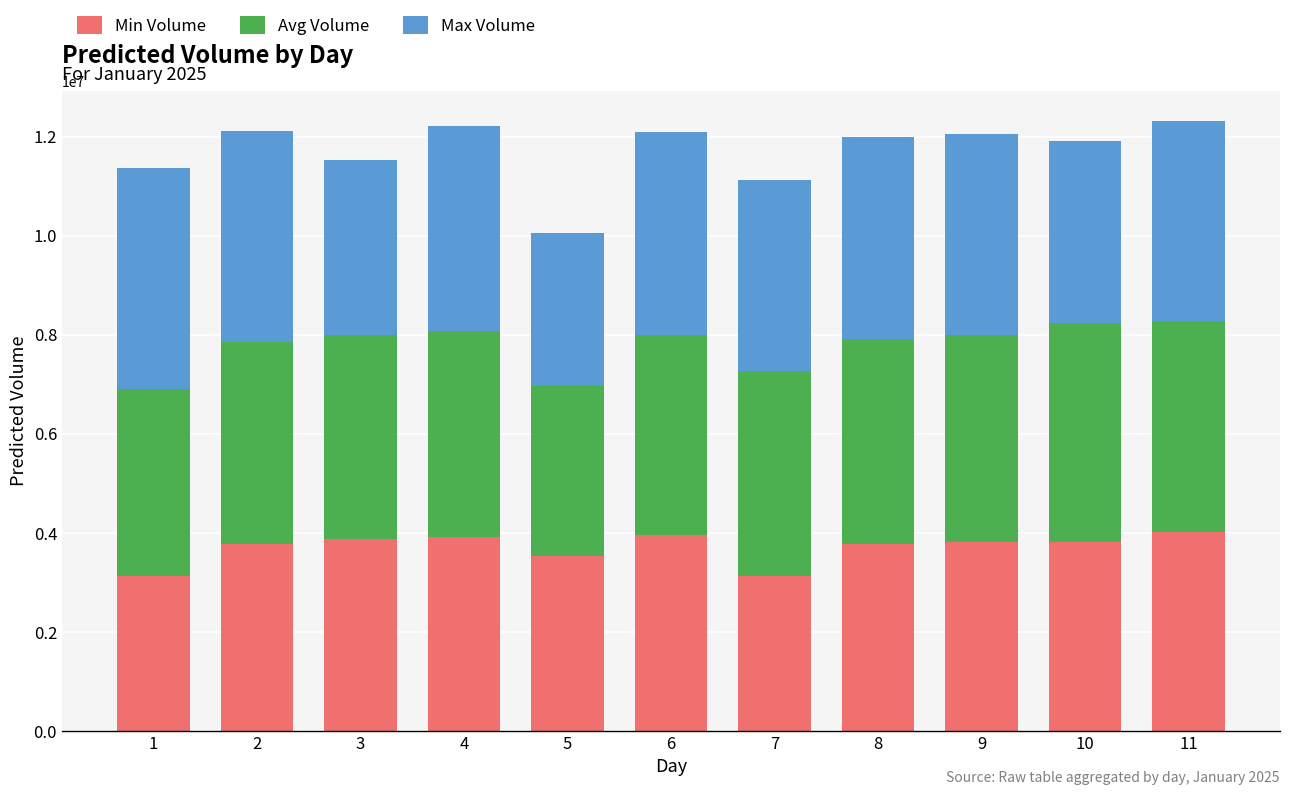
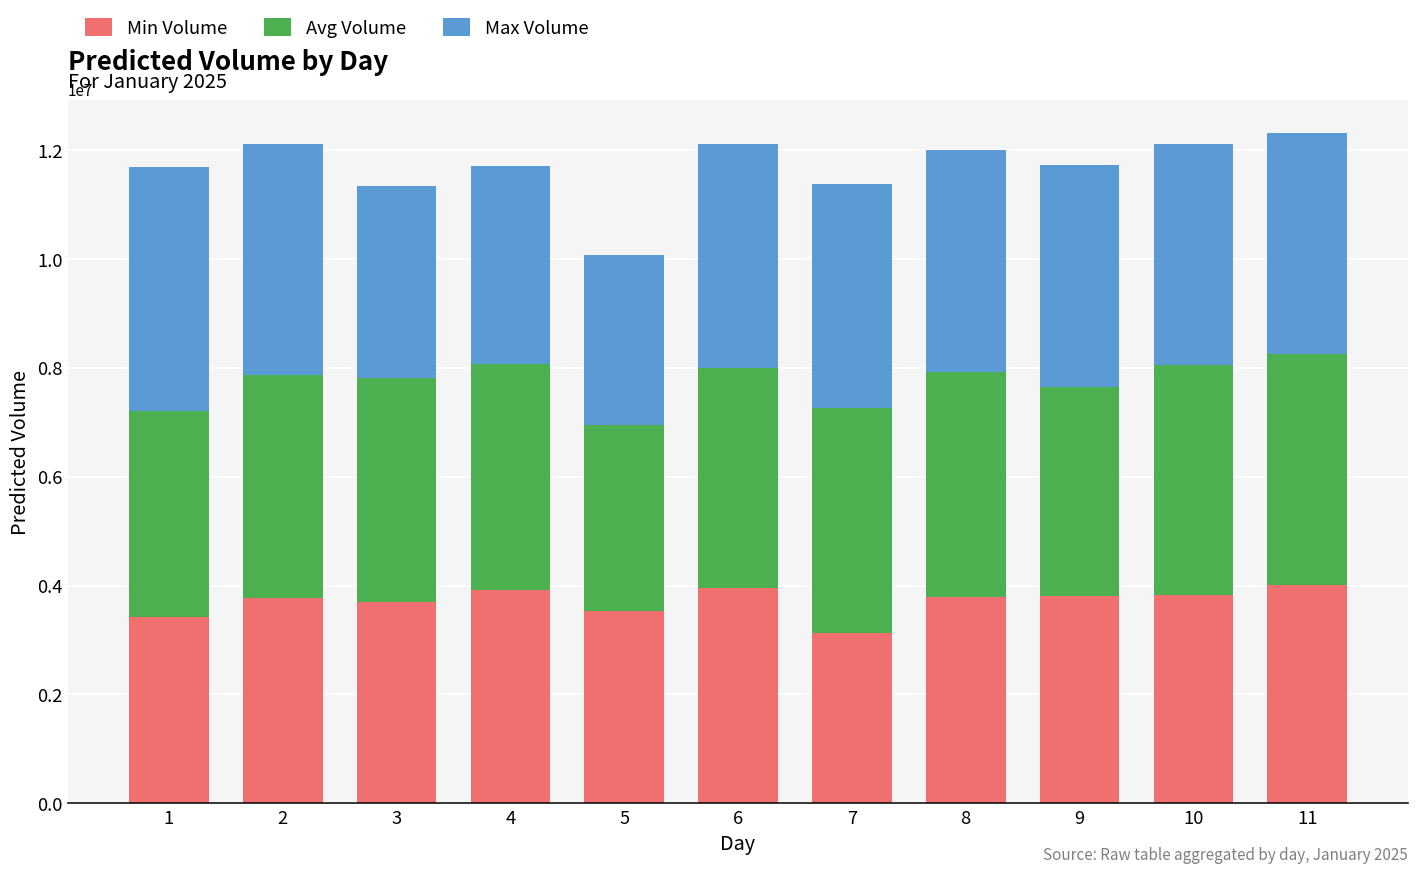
  {
    "Min Volume": {
-     "1": 3100000,
+     "1": 3400000,
      "2": 3800000,
-     "3": 3900000,
+     "3": 3700000,
      "4": 3900000,
      "5": 3500000,
      "6": 4000000,
      "7": 3100000,
      "8": 3800000,
      "9": 3800000,
      "10": 3800000,
      "11": 4000000
    },
    "Avg Volume": {
      "1": 3800000,
      "2": 4100000,
      "3": 4100000,
      "4": 4200000,
      "5": 3400000,
      "6": 4000000,
      "7": 4100000,
      "8": 4100000,
-     "9": 4200000,
-     "10": 4400000,
+     "9": 3800000,
+     "10": 4200000,
      "11": 4200000
    },
    "Max Volume": {
      "1": 4500000,
      "2": 4300000,
      "3": 3500000,
-     "4": 4100000,
+     "4": 3600000,
      "5": 3100000,
      "6": 4100000,
-     "7": 3900000,
+     "7": 4100000,
      "8": 4100000,
      "9": 4100000,
-     "10": 3700000,
+     "10": 4100000,
      "11": 4100000
    }
  }
